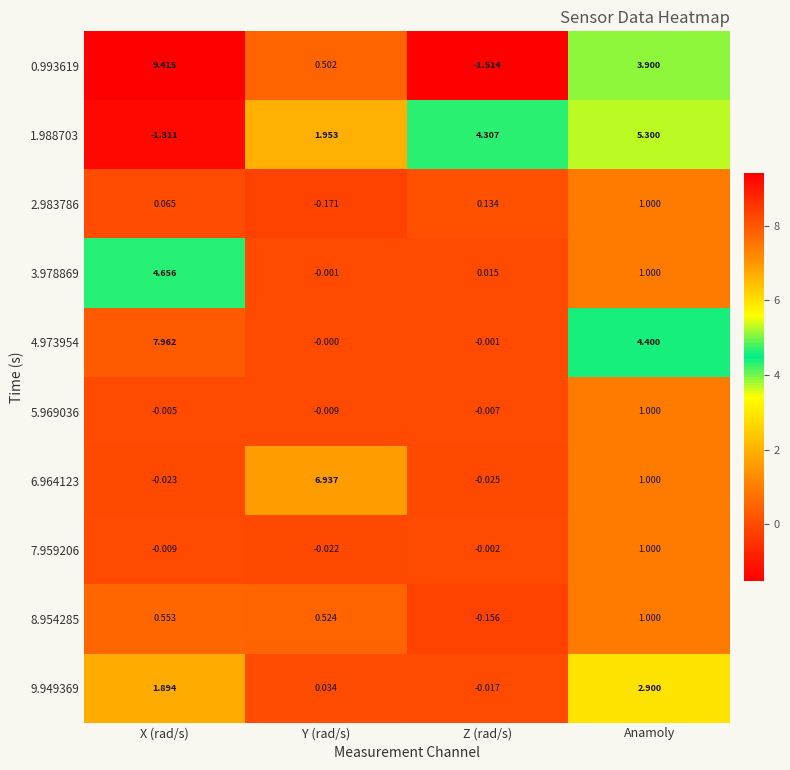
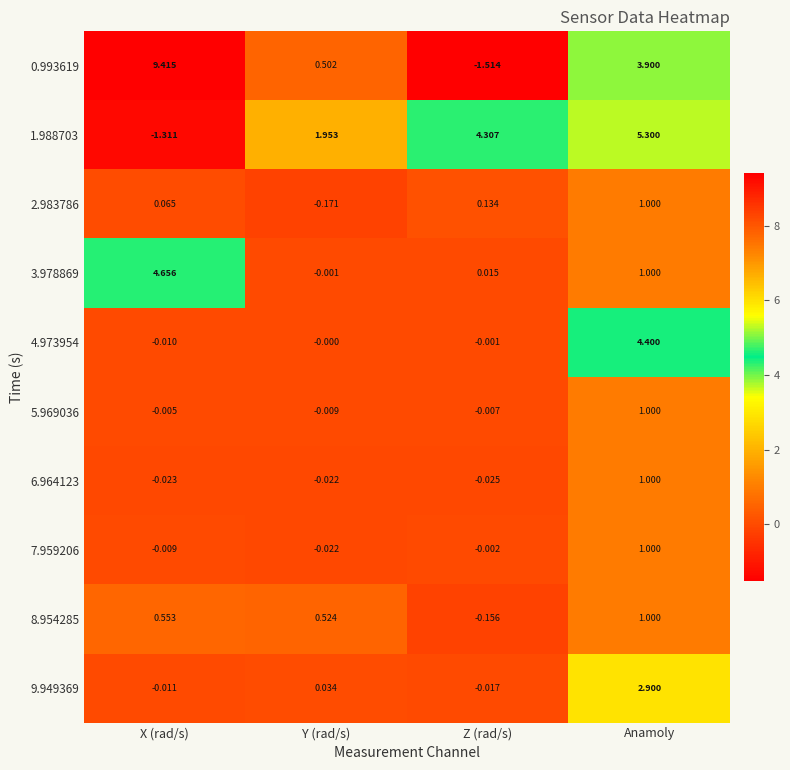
  {
    "0.993619": {
      "X (rad/s)": 9.415,
      "Y (rad/s)": 0.502,
      "Z (rad/s)": -1.514,
      "Anamoly": 3.900
    },
    "1.988703": {
      "X (rad/s)": -1.311,
      "Y (rad/s)": 1.953,
      "Z (rad/s)": 4.307,
      "Anamoly": 5.300
    },
    "2.983786": {
      "X (rad/s)": 0.065,
      "Y (rad/s)": -0.171,
      "Z (rad/s)": 0.134,
      "Anamoly": 1.000
    },
    "3.978869": {
      "X (rad/s)": 4.656,
      "Y (rad/s)": -0.001,
      "Z (rad/s)": 0.015,
      "Anamoly": 1.000
    },
    "4.973954": {
-     "X (rad/s)": 7.962,
+     "X (rad/s)": -0.010,
      "Y (rad/s)": -0.000,
      "Z (rad/s)": -0.001,
      "Anamoly": 4.400
    },
    "5.969036": {
      "X (rad/s)": -0.005,
      "Y (rad/s)": -0.009,
      "Z (rad/s)": -0.007,
      "Anamoly": 1.000
    },
    "6.964123": {
      "X (rad/s)": -0.023,
-     "Y (rad/s)": 6.937,
+     "Y (rad/s)": -0.022,
      "Z (rad/s)": -0.025,
      "Anamoly": 1.000
    },
    "7.959206": {
      "X (rad/s)": -0.009,
      "Y (rad/s)": -0.022,
      "Z (rad/s)": -0.002,
      "Anamoly": 1.000
    },
    "8.954285": {
      "X (rad/s)": 0.553,
      "Y (rad/s)": 0.524,
      "Z (rad/s)": -0.156,
      "Anamoly": 1.000
    },
    "9.949369": {
-     "X (rad/s)": 1.894,
+     "X (rad/s)": -0.011,
      "Y (rad/s)": 0.034,
      "Z (rad/s)": -0.017,
      "Anamoly": 2.900
    }
  }
